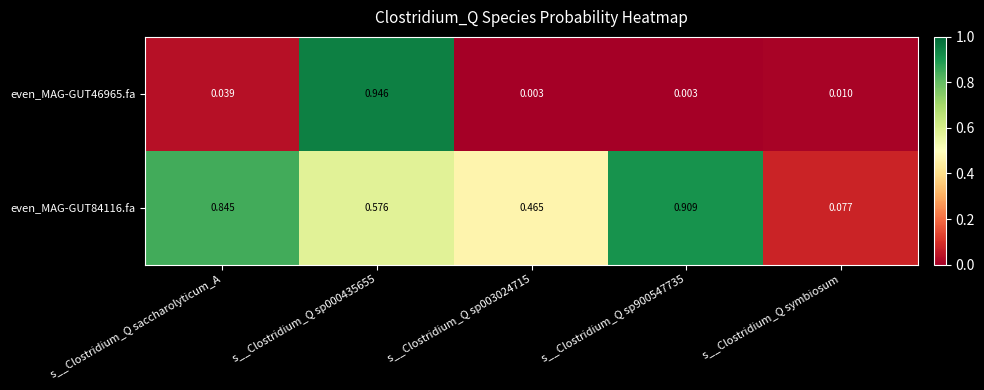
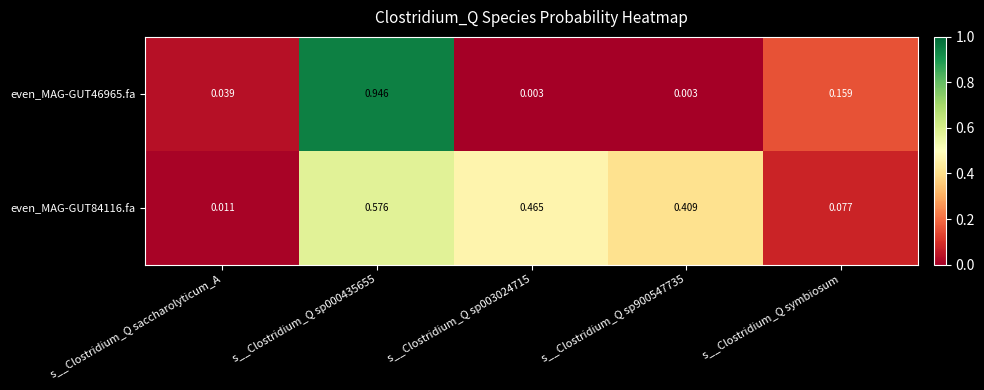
  {
    "even_MAG-GUT46965.fa": {
      "s__Clostridium_Q saccharolyticum_A": 0.039,
      "s__Clostridium_Q sp000435655": 0.946,
      "s__Clostridium_Q sp003024715": 0.003,
      "s__Clostridium_Q sp900547735": 0.003,
-     "s__Clostridium_Q symbiosum": 0.010
+     "s__Clostridium_Q symbiosum": 0.159
    },
    "even_MAG-GUT84116.fa": {
-     "s__Clostridium_Q saccharolyticum_A": 0.845,
+     "s__Clostridium_Q saccharolyticum_A": 0.011,
      "s__Clostridium_Q sp000435655": 0.576,
      "s__Clostridium_Q sp003024715": 0.465,
-     "s__Clostridium_Q sp900547735": 0.909,
+     "s__Clostridium_Q sp900547735": 0.409,
      "s__Clostridium_Q symbiosum": 0.077
    }
  }
